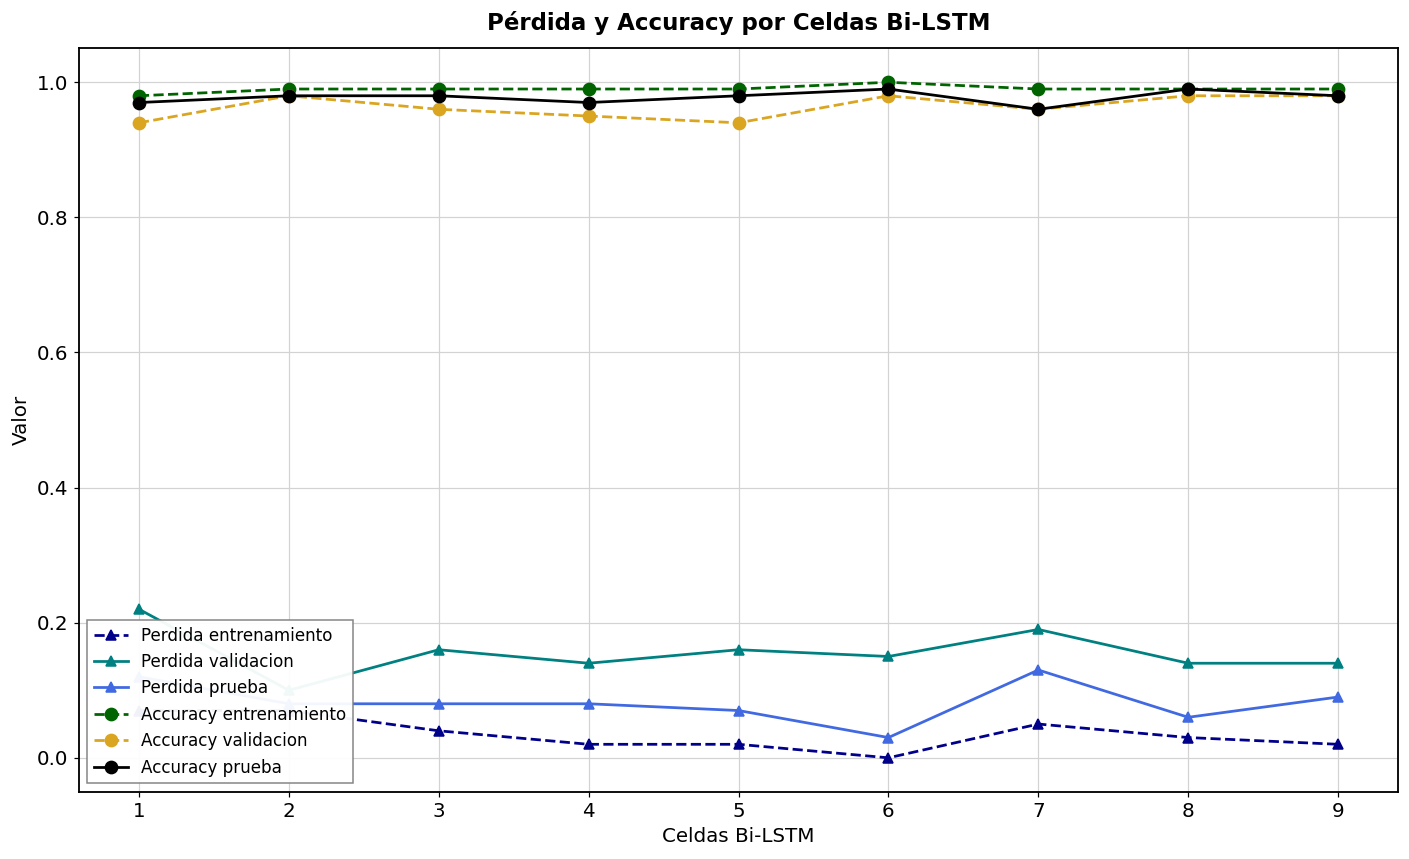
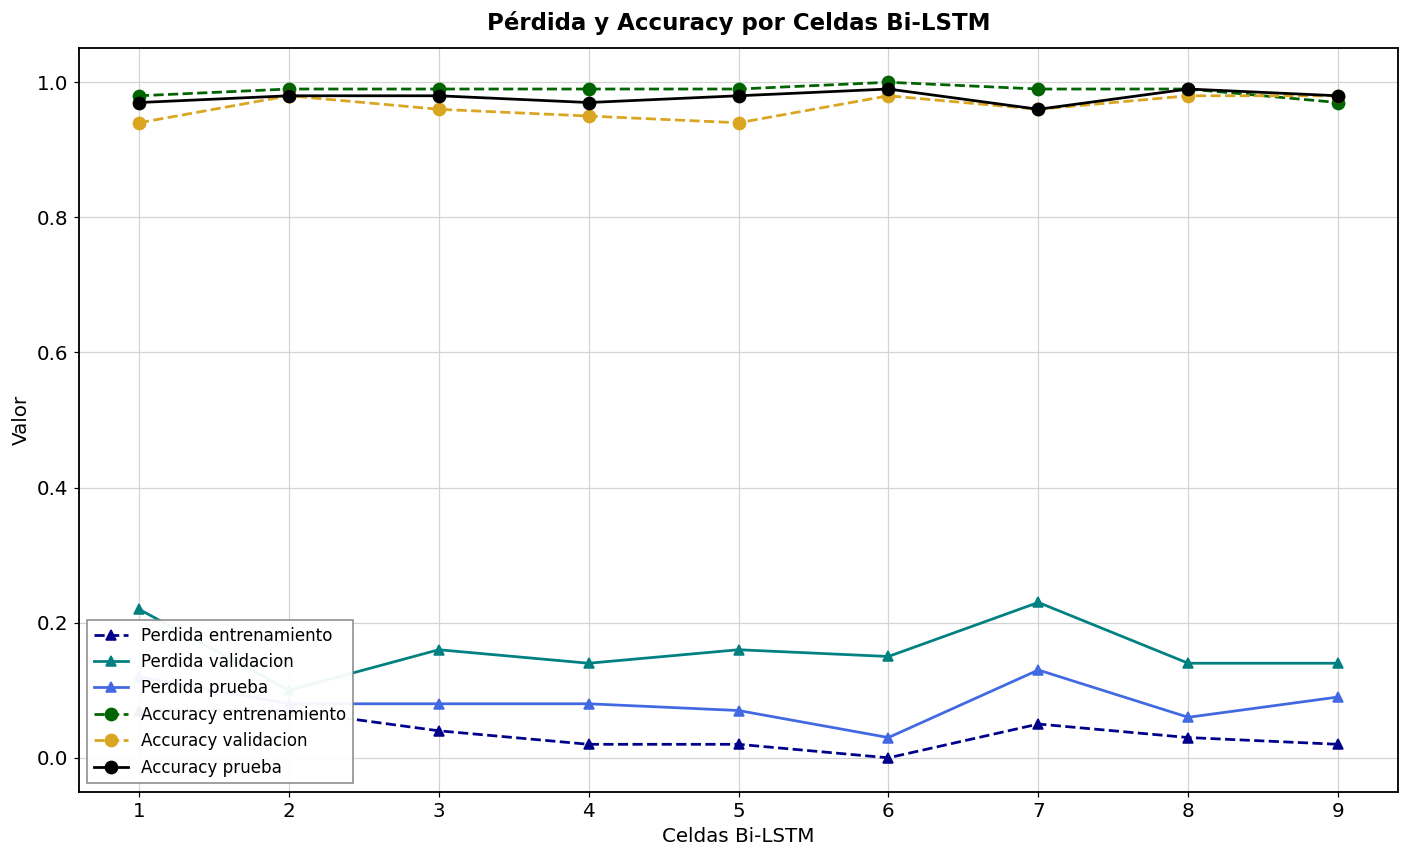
  {
    "Perdida entrenamiento": {
      "3": 0.04,
      "4": 0.02,
      "5": 0.02,
      "6": 0.00,
      "7": 0.05,
      "8": 0.03,
      "9": 0.02
    },
    "Perdida validacion": {
      "1": 0.22,
      "3": 0.16,
      "4": 0.14,
      "5": 0.16,
      "6": 0.15,
-     "7": 0.19,
+     "7": 0.23,
      "8": 0.14,
      "9": 0.14
    },
    "Perdida prueba": {
      "3": 0.08,
      "4": 0.08,
      "5": 0.07,
      "6": 0.03,
      "7": 0.13,
      "8": 0.06,
      "9": 0.09
    },
    "Accuracy entrenamiento": {
      "1": 0.98,
      "2": 0.99,
      "3": 0.99,
      "4": 0.99,
      "5": 0.99,
      "6": 1.00,
      "7": 0.99,
-     "9": 0.99
+     "9": 0.97
    },
    "Accuracy validacion": {
      "1": 0.94,
      "3": 0.96,
      "4": 0.95,
      "5": 0.94,
      "6": 0.98,
      "8": 0.98
    },
    "Accuracy prueba": {
      "1": 0.97,
      "3": 0.98,
      "4": 0.97,
      "5": 0.98,
      "6": 0.99
    }
  }
